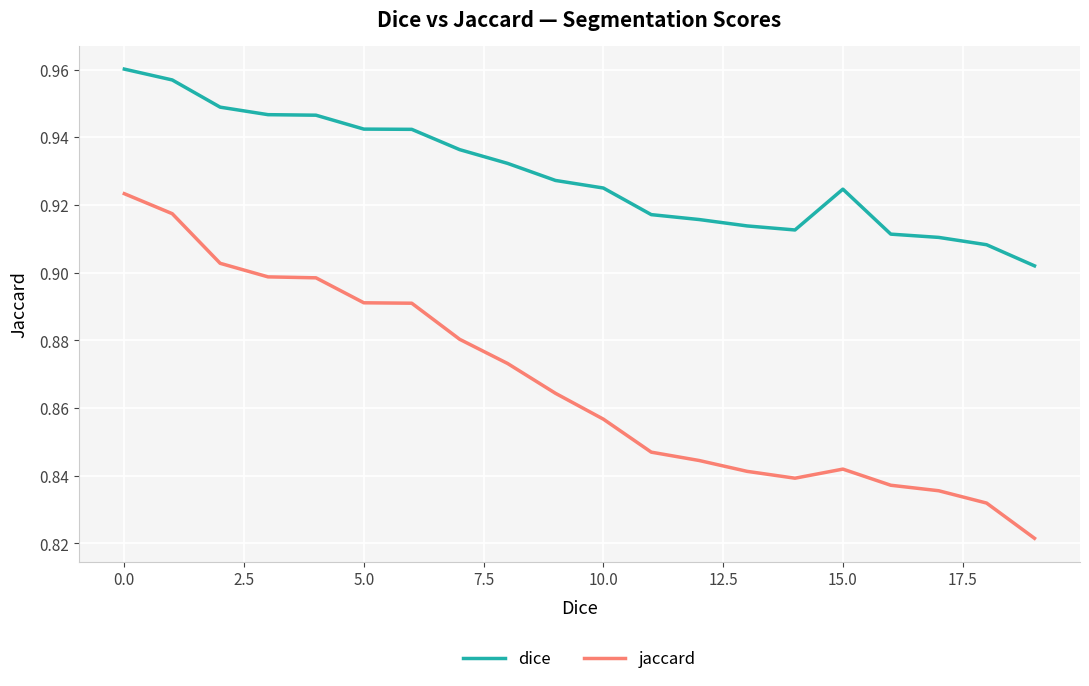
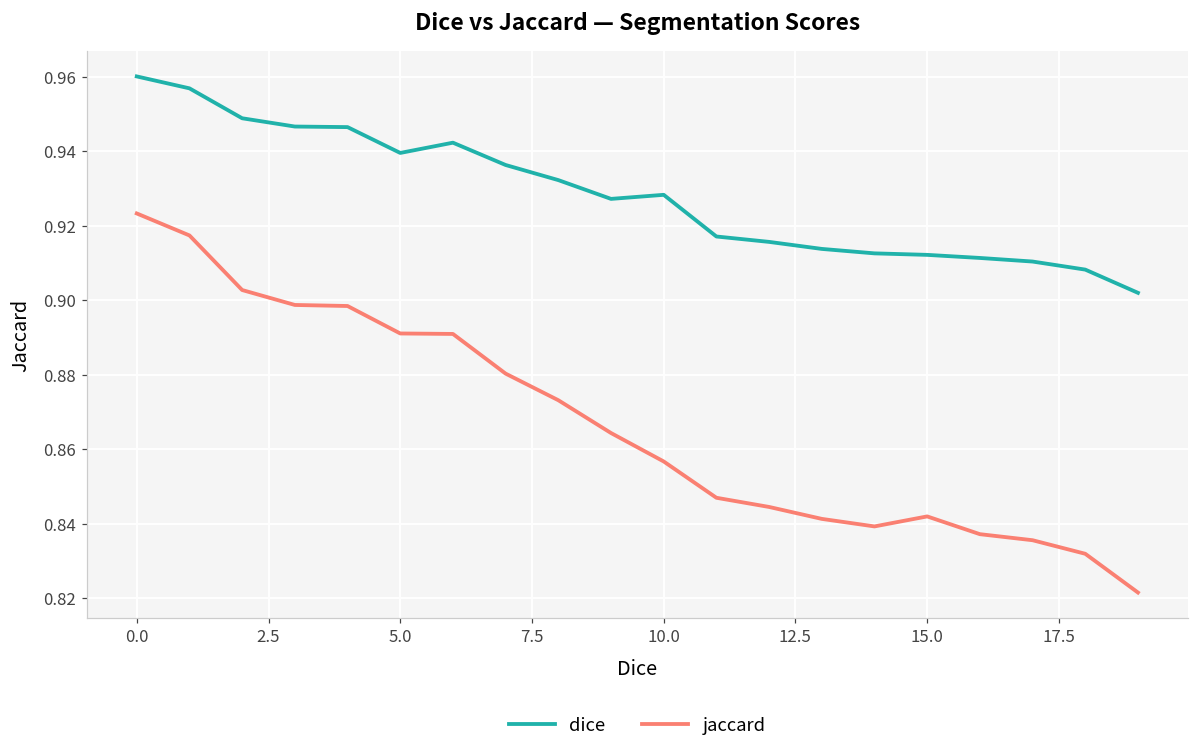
  {
    "dice": {
      "0.0": 0.960,
-     "5.0": 0.942,
-     "10.0": 0.925,
-     "15.0": 0.925
+     "5.0": 0.940,
+     "10.0": 0.928,
+     "15.0": 0.912
    },
    "jaccard": {
      "0.0": 0.923,
      "5.0": 0.891,
      "10.0": 0.857,
      "15.0": 0.842
    }
  }
